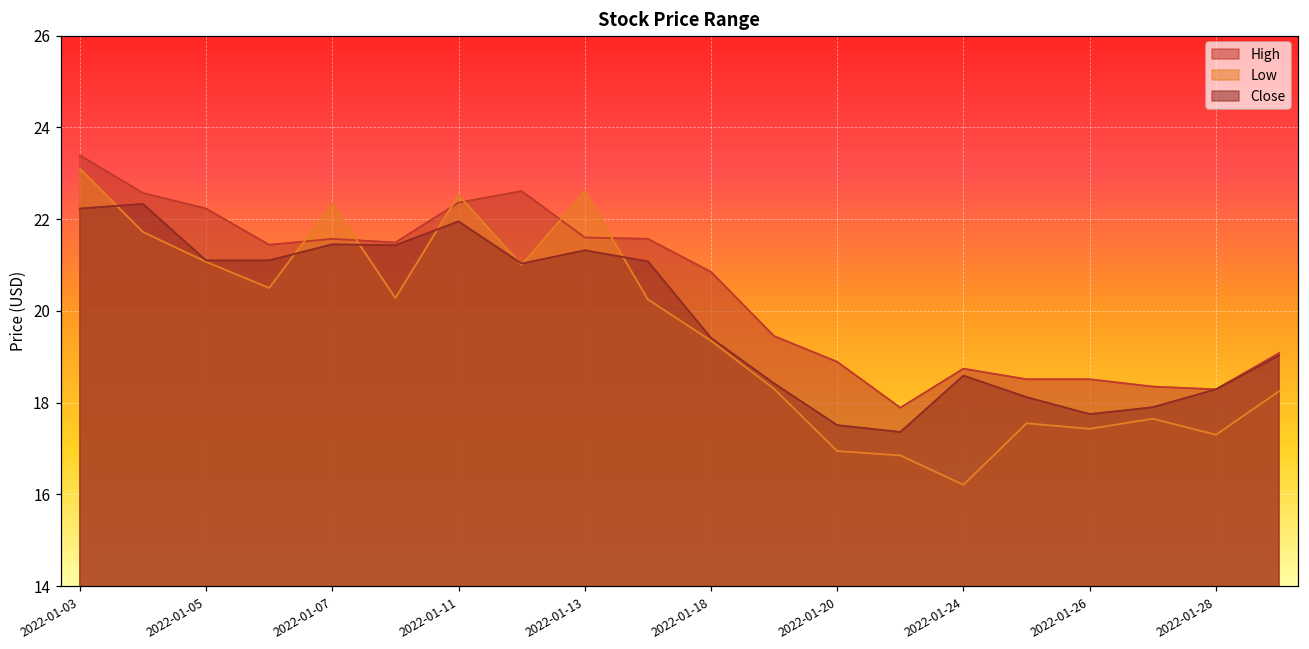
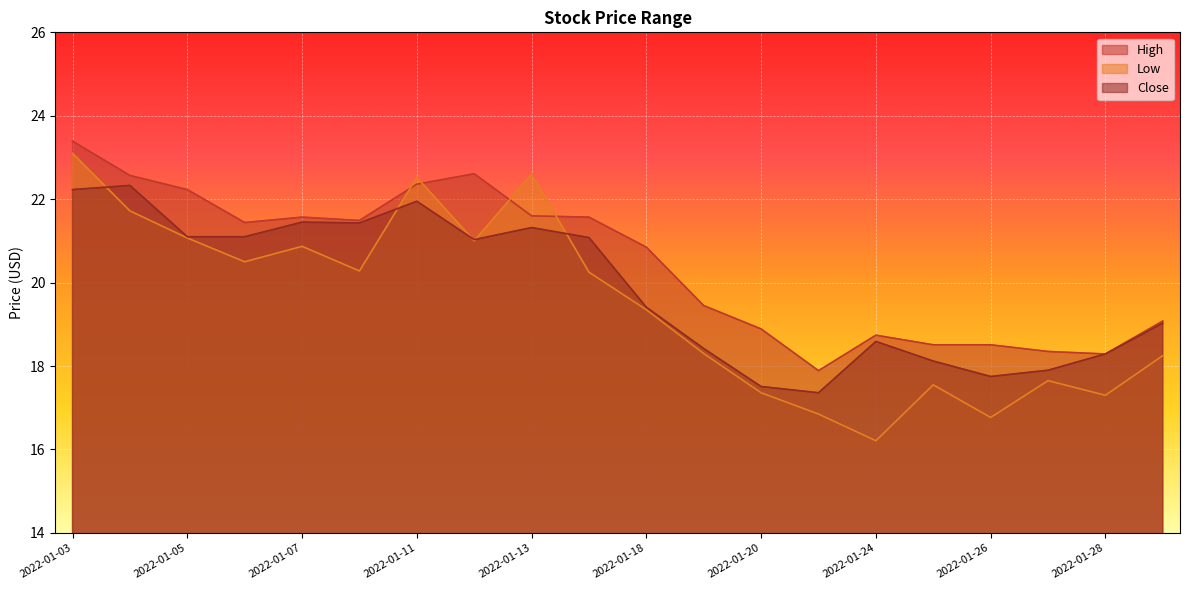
  {
    "Low": {
      "2022-01-03": 23.1,
-     "2022-01-07": 22.3,
+     "2022-01-07": 20.9,
      "2022-01-11": 22.5,
      "2022-01-13": 22.6,
-     "2022-01-20": 16.9,
+     "2022-01-20": 17.4,
      "2022-01-24": 16.2,
-     "2022-01-26": 17.4,
+     "2022-01-26": 16.8,
      "2022-01-28": 17.3
    }
  }
